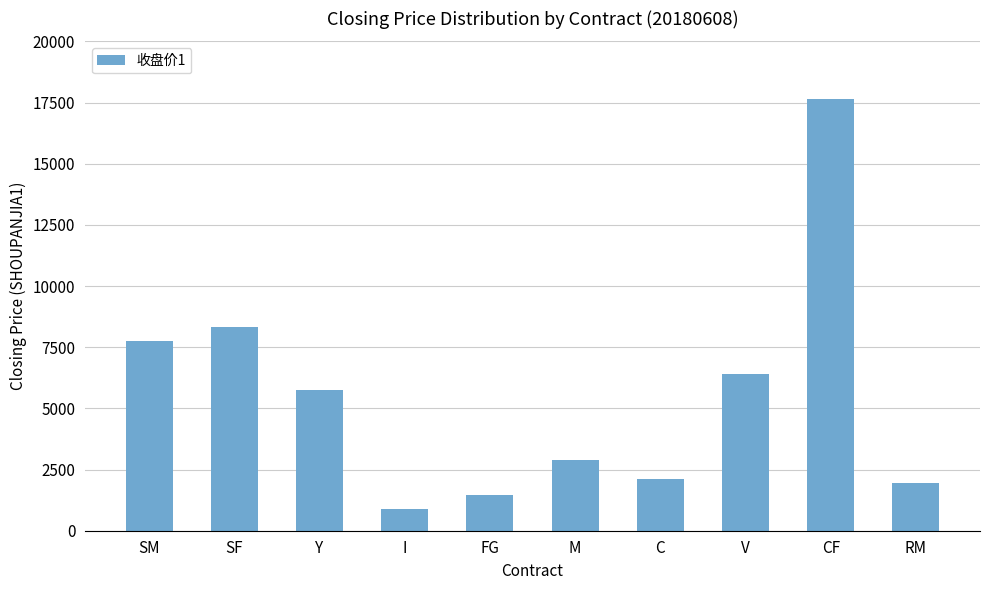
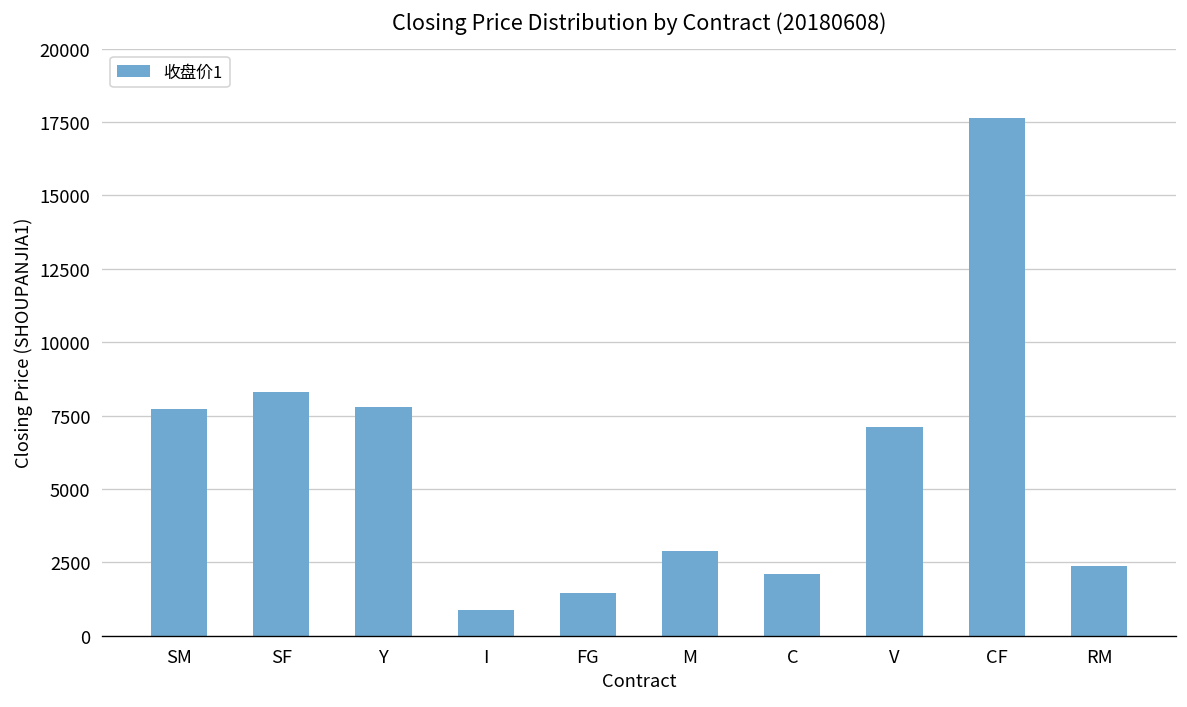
  {
    "SM": 7700,
    "SF": 8300,
-   "Y": 5700,
+   "Y": 7800,
    "I": 900,
    "FG": 1500,
    "M": 2900,
    "C": 2100,
-   "V": 6400,
+   "V": 7100,
    "CF": 17600,
-   "RM": 2000
+   "RM": 2400
  }
